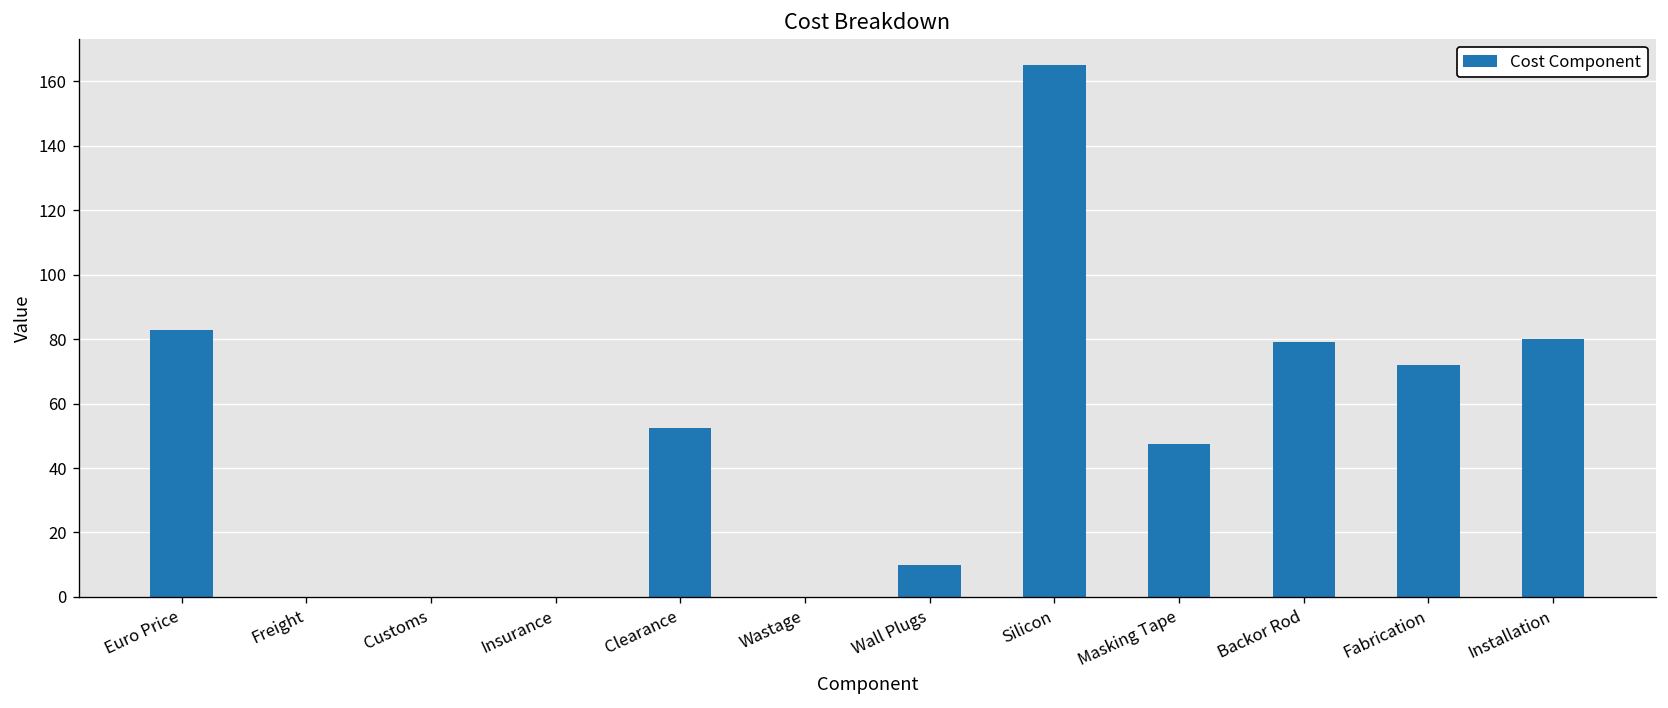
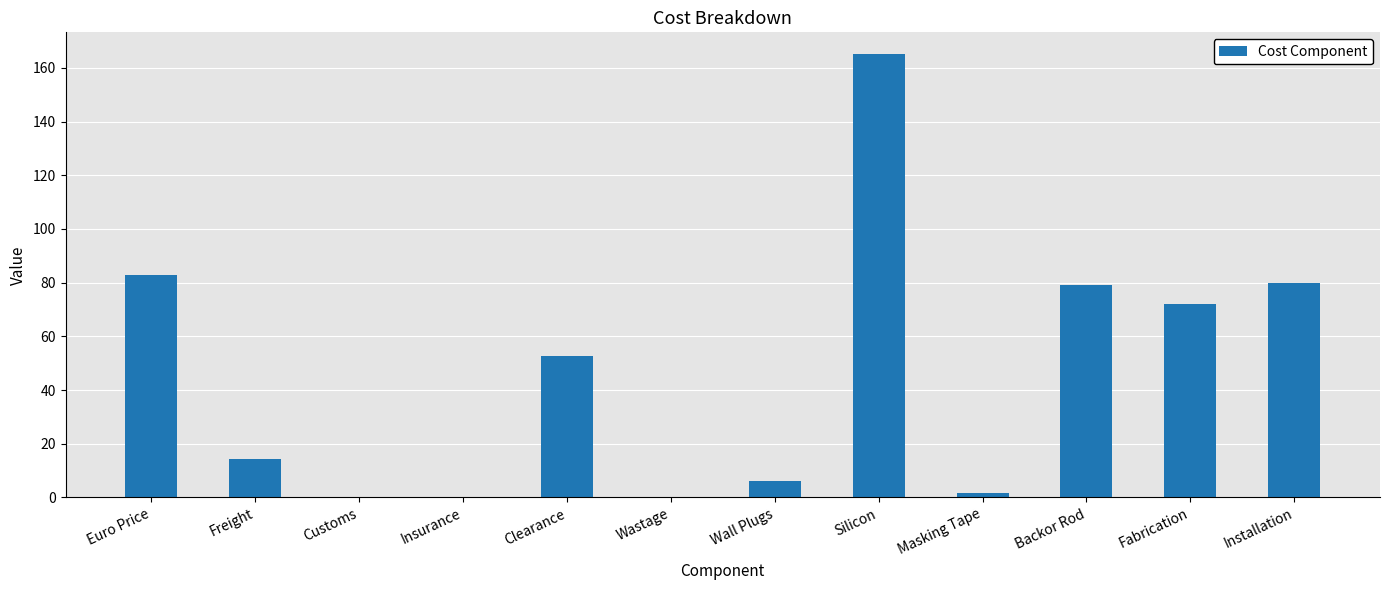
  {
    "Euro Price": 83,
-   "Freight": 0,
+   "Freight": 14,
    "Clearance": 53,
-   "Wall Plugs": 10,
+   "Wall Plugs": 6,
    "Silicon": 165,
-   "Masking Tape": 48,
+   "Masking Tape": 2,
    "Backor Rod": 79,
    "Fabrication": 72,
    "Installation": 80
  }
